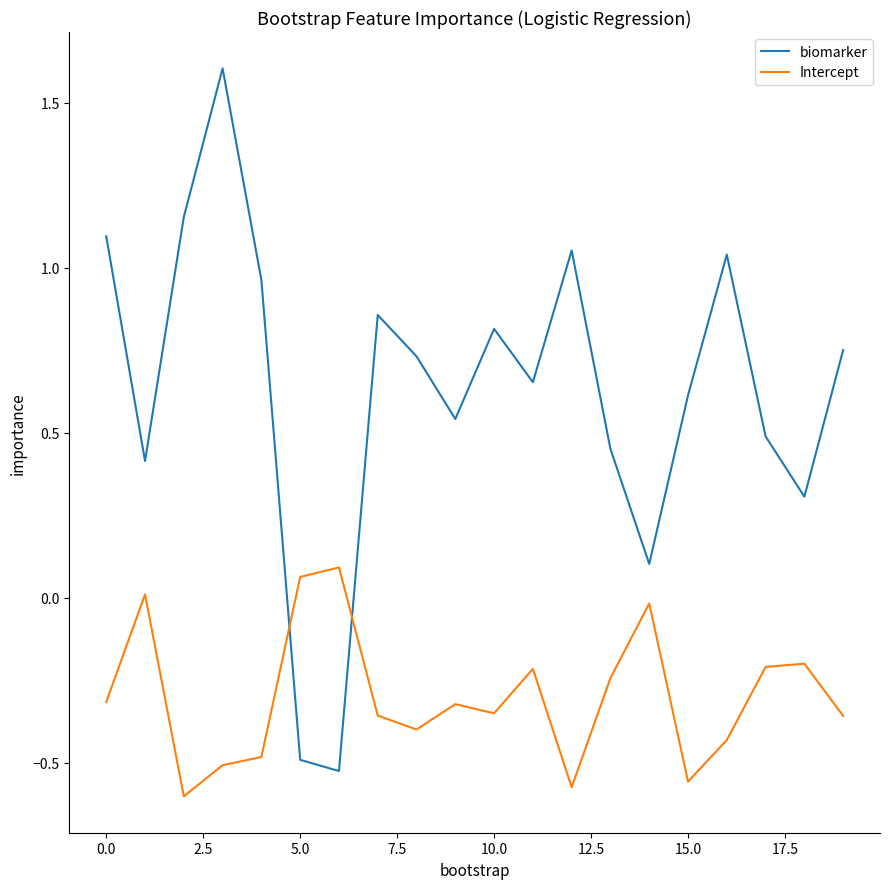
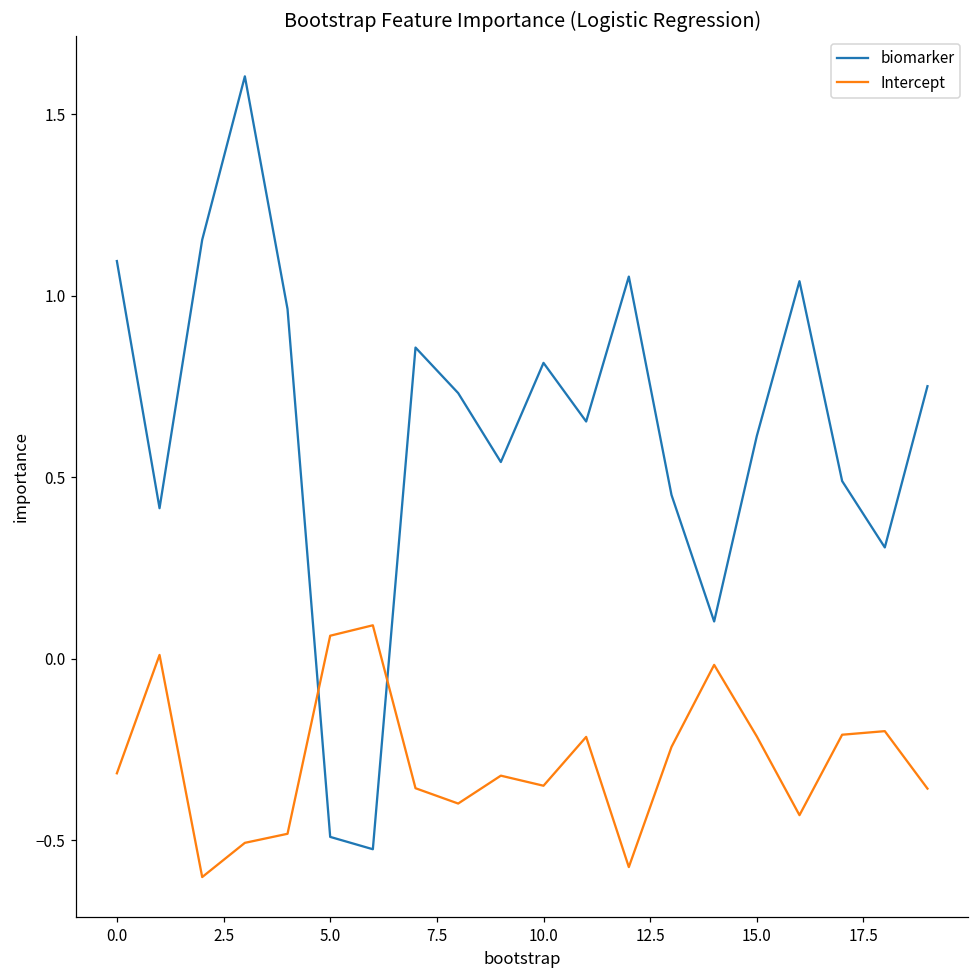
  {
    "biomarker": {
      "0.0": 1.10,
      "5.0": -0.49,
      "10.0": 0.82,
      "15.0": 0.61
    },
    "Intercept": {
      "0.0": -0.32,
      "5.0": 0.06,
      "10.0": -0.35,
-     "15.0": -0.56
+     "15.0": -0.21
    }
  }
